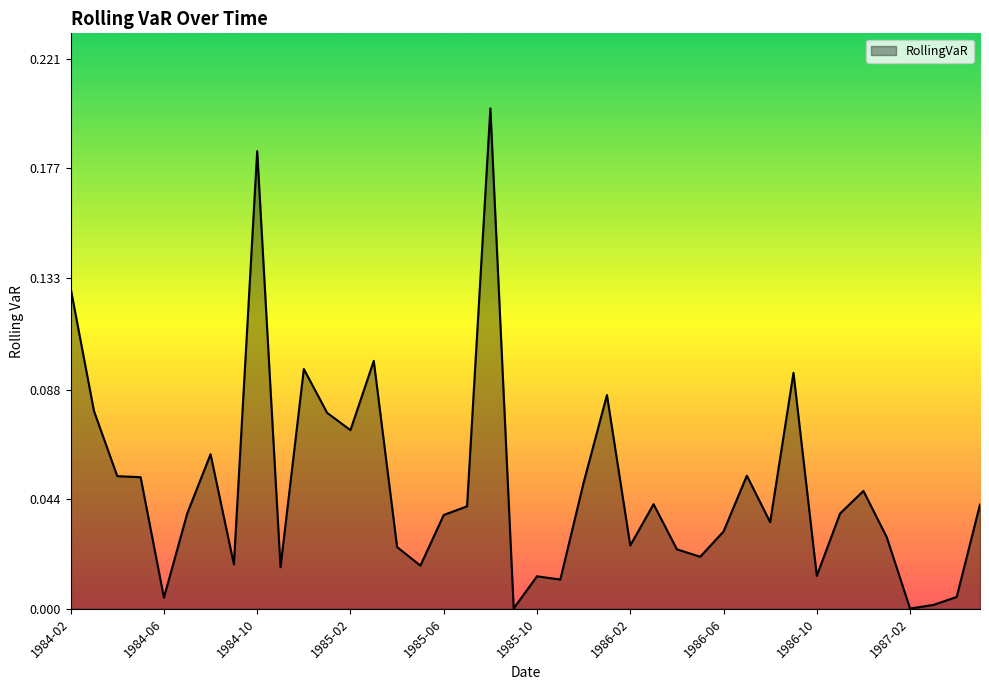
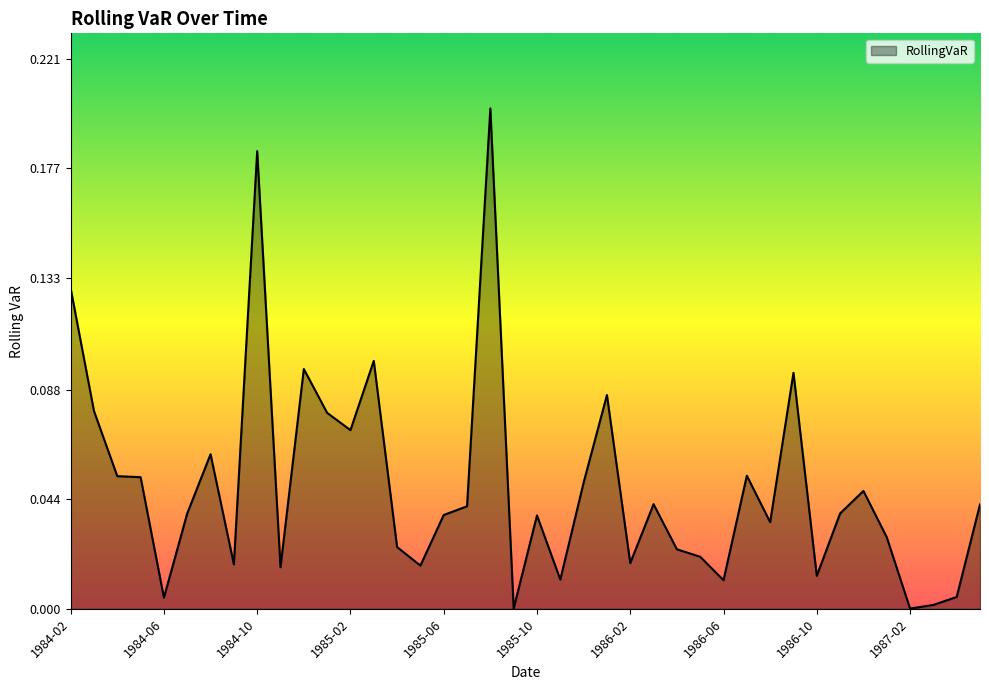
  {
    "1984-02": 0.129,
    "1984-06": 0.005,
    "1984-10": 0.184,
    "1985-02": 0.072,
    "1985-06": 0.038,
-   "1985-10": 0.013,
-   "1986-02": 0.025,
-   "1986-06": 0.031,
+   "1985-10": 0.038,
+   "1986-02": 0.018,
+   "1986-06": 0.011,
    "1986-10": 0.013,
    "1987-02": 0.000
  }
